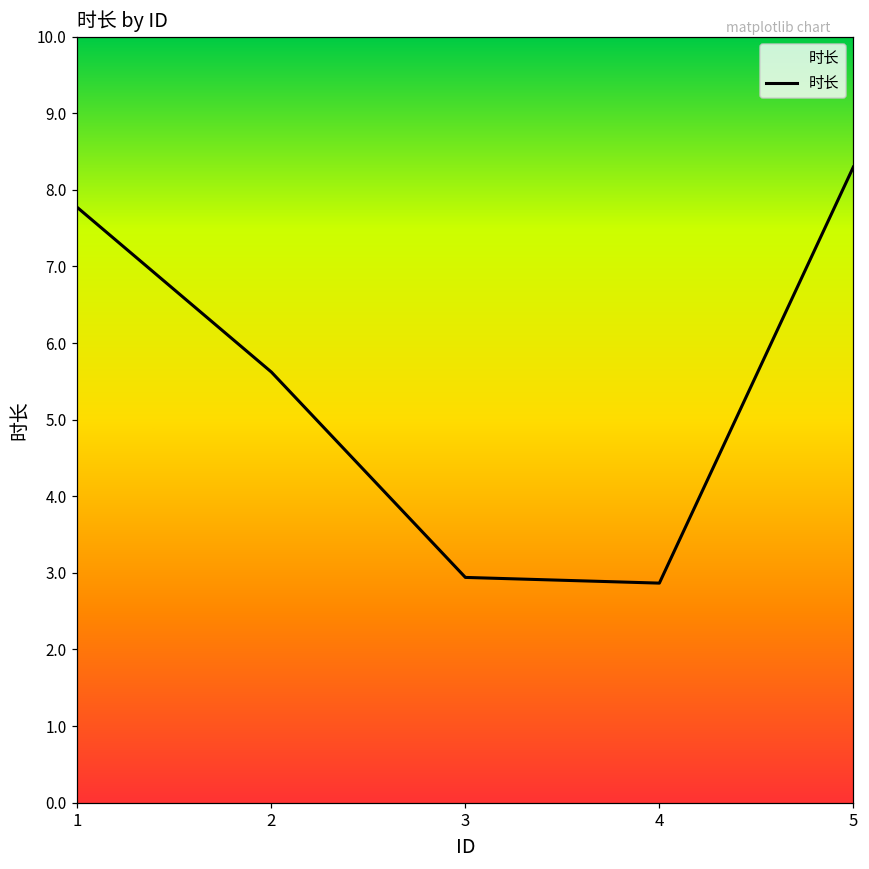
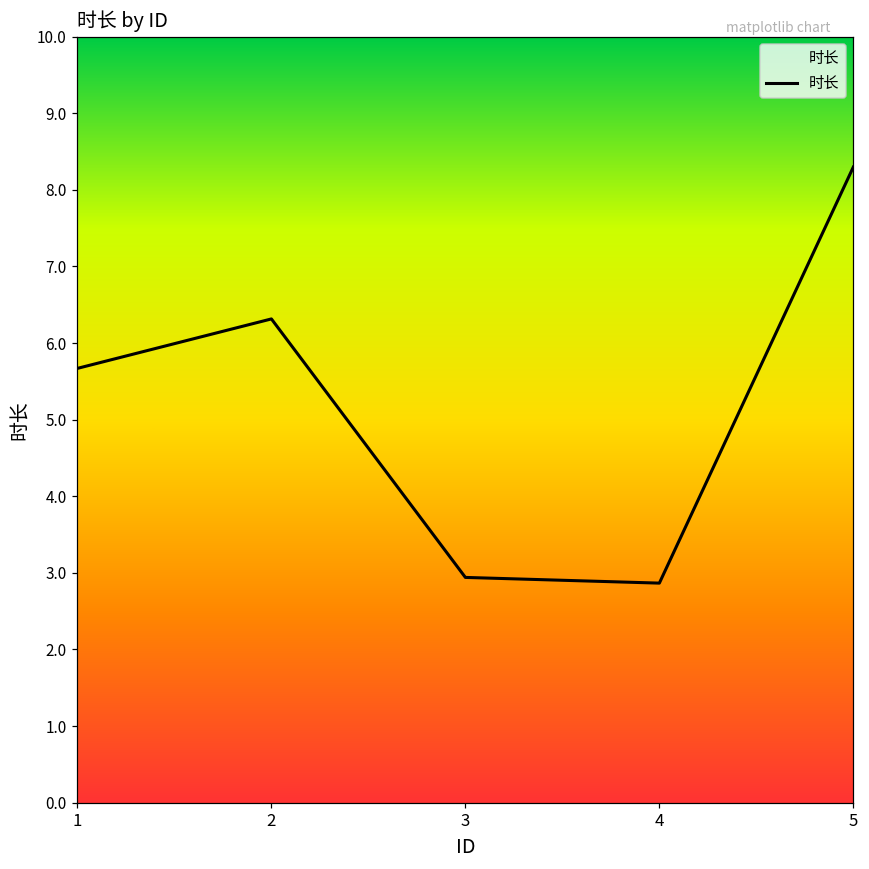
  {
-   "1": 7.8,
-   "2": 5.6,
+   "1": 5.7,
+   "2": 6.3,
    "3": 2.9,
    "4": 2.9,
    "5": 8.3
  }
